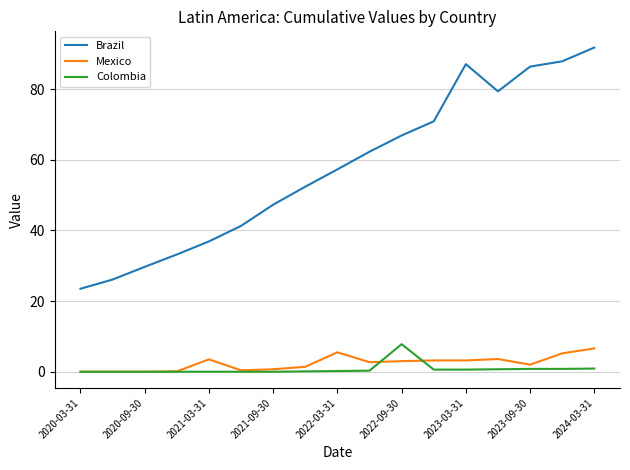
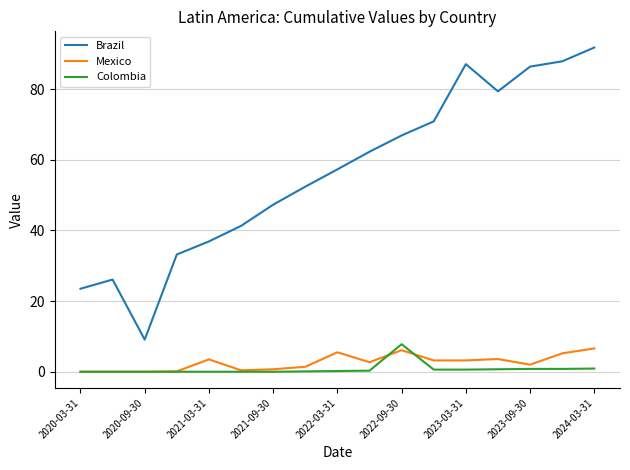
  {
    "Brazil": {
      "2020-03-31": 24,
-     "2020-09-30": 30,
+     "2020-09-30": 9,
      "2021-03-31": 37,
      "2021-09-30": 47,
      "2022-03-31": 57,
      "2022-09-30": 67,
      "2023-03-31": 87,
      "2023-09-30": 86,
      "2024-03-31": 92
    },
    "Mexico": {
      "2021-03-31": 4,
      "2022-03-31": 6,
-     "2022-09-30": 3,
+     "2022-09-30": 6,
      "2023-03-31": 3,
      "2023-09-30": 2,
      "2024-03-31": 7
    },
    "Colombia": {
      "2021-03-31": 0,
      "2022-03-31": 0,
      "2022-09-30": 8,
      "2023-03-31": 1,
      "2023-09-30": 1,
      "2024-03-31": 1
    }
  }
